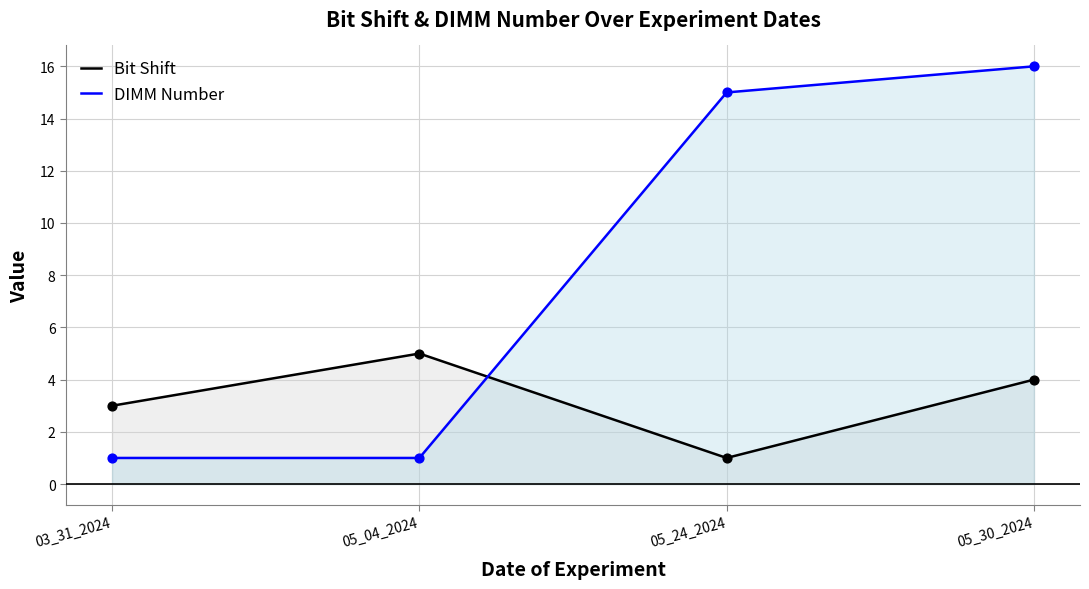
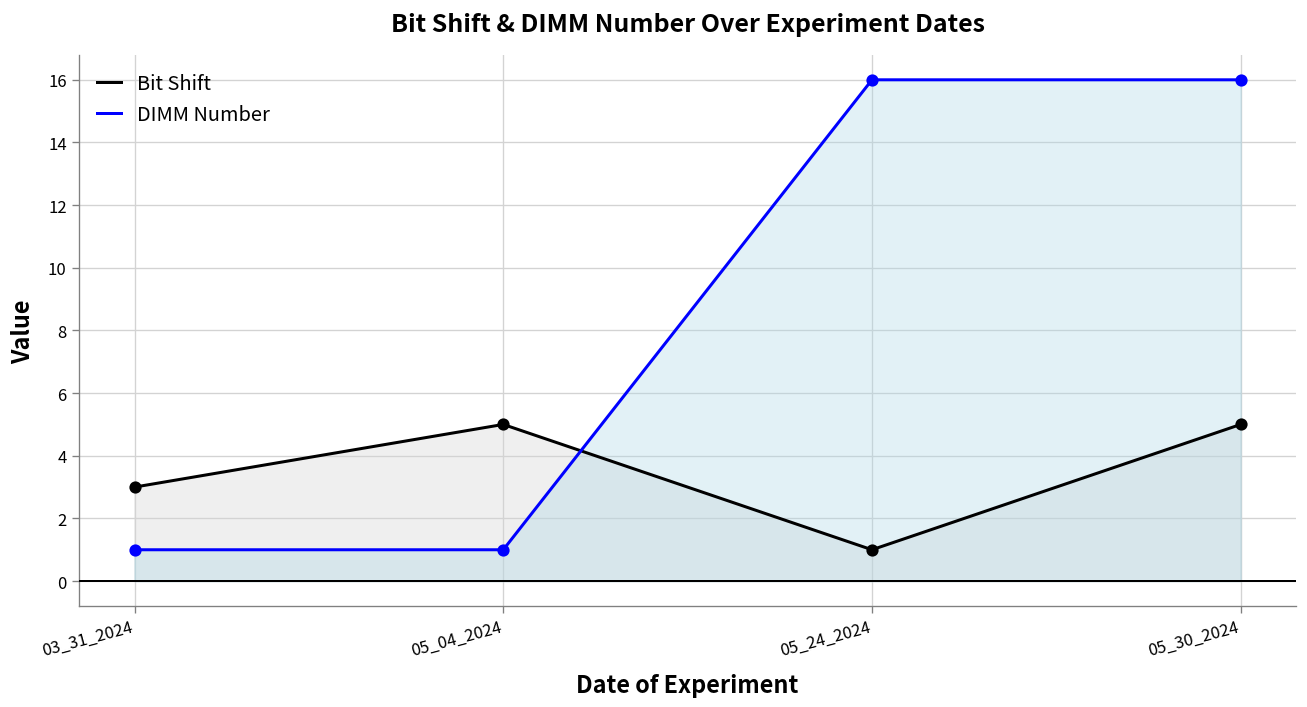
  {
    "Bit Shift": {
      "03_31_2024": 3,
      "05_04_2024": 5,
      "05_24_2024": 1,
-     "05_30_2024": 4
+     "05_30_2024": 5
    },
    "DIMM Number": {
      "03_31_2024": 1,
      "05_04_2024": 1,
-     "05_24_2024": 15,
+     "05_24_2024": 16,
      "05_30_2024": 16
    }
  }
